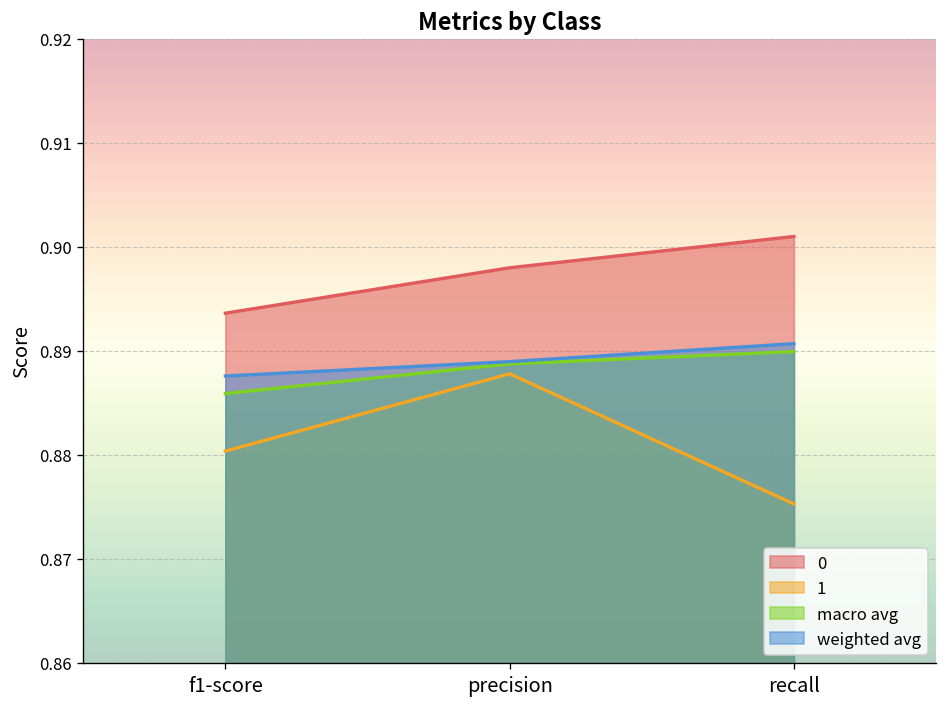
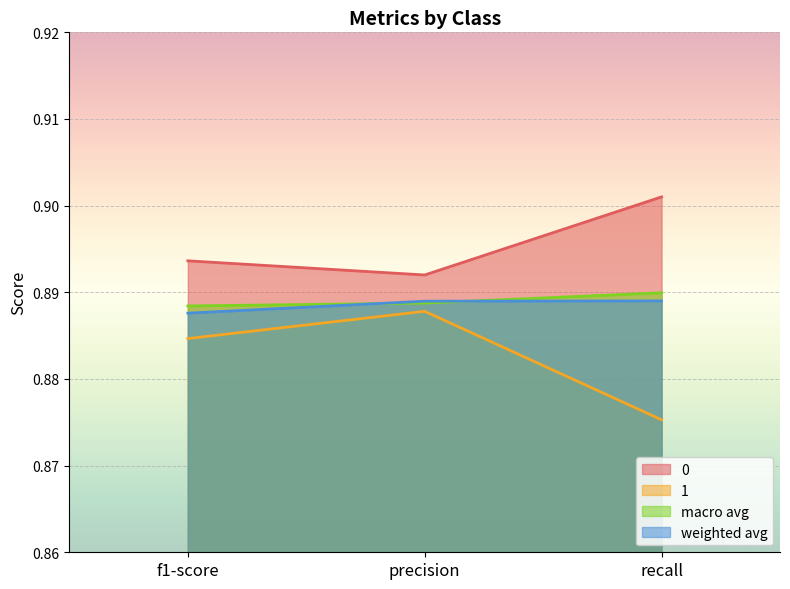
  {
    "0": {
      "f1-score": 0.894,
-     "precision": 0.898,
+     "precision": 0.892,
      "recall": 0.901
    },
    "1": {
-     "f1-score": 0.880,
+     "f1-score": 0.885,
      "precision": 0.888,
      "recall": 0.875
    },
    "macro avg": {
-     "f1-score": 0.886,
+     "f1-score": 0.888,
      "recall": 0.890
    },
    "weighted avg": {
      "f1-score": 0.888,
-     "recall": 0.891
+     "recall": 0.889
    }
  }
